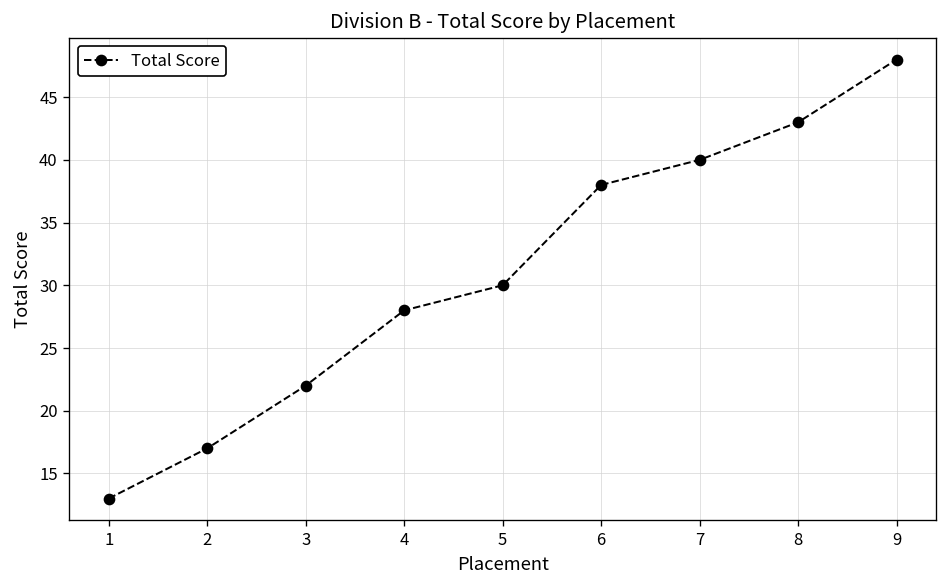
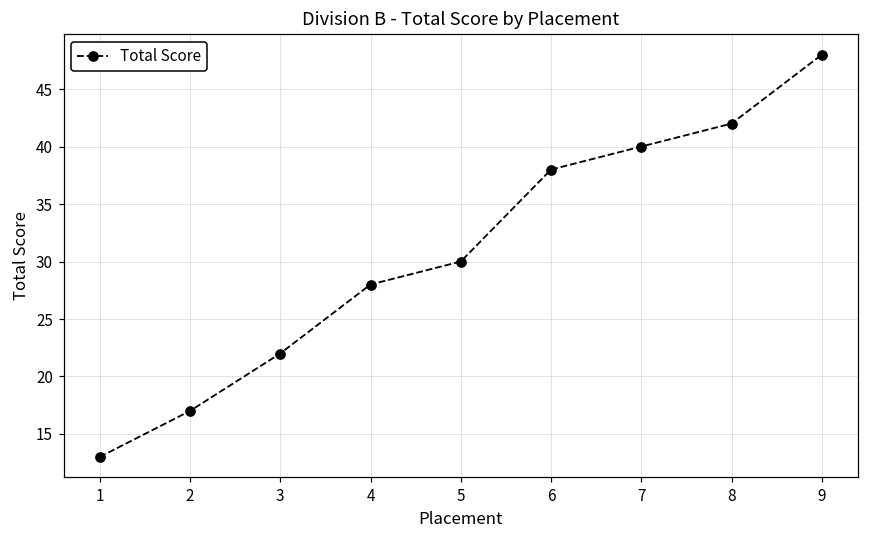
  {
    "1": 13,
    "2": 17,
    "3": 22,
    "4": 28,
    "5": 30,
    "6": 38,
    "7": 40,
-   "8": 43,
+   "8": 42,
    "9": 48
  }
